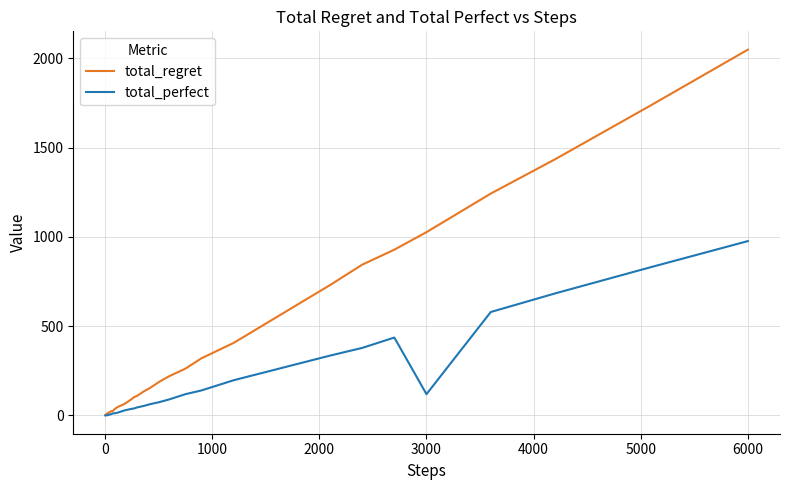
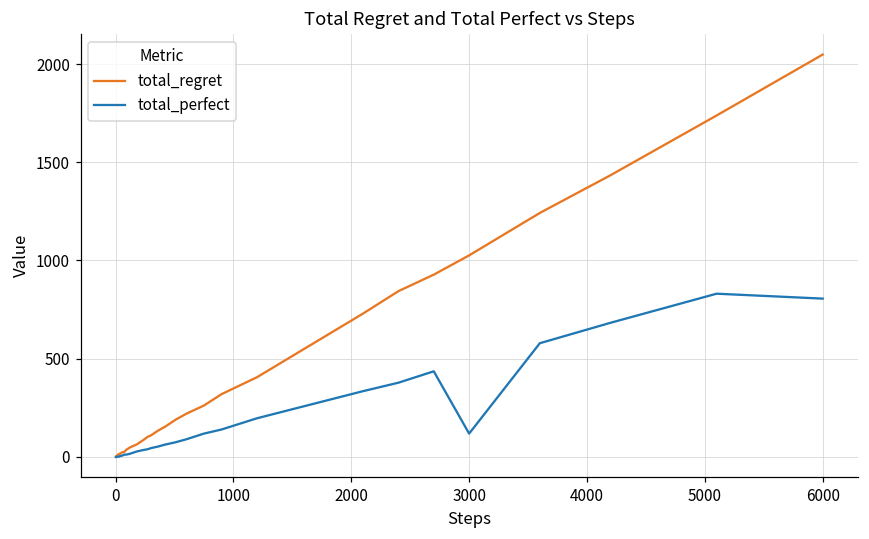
  {
    "total_regret": {
      "3000": 1030,
      "6000": 2050
    },
    "total_perfect": {
      "3000": 120,
-     "6000": 980
+     "6000": 810
    }
  }
